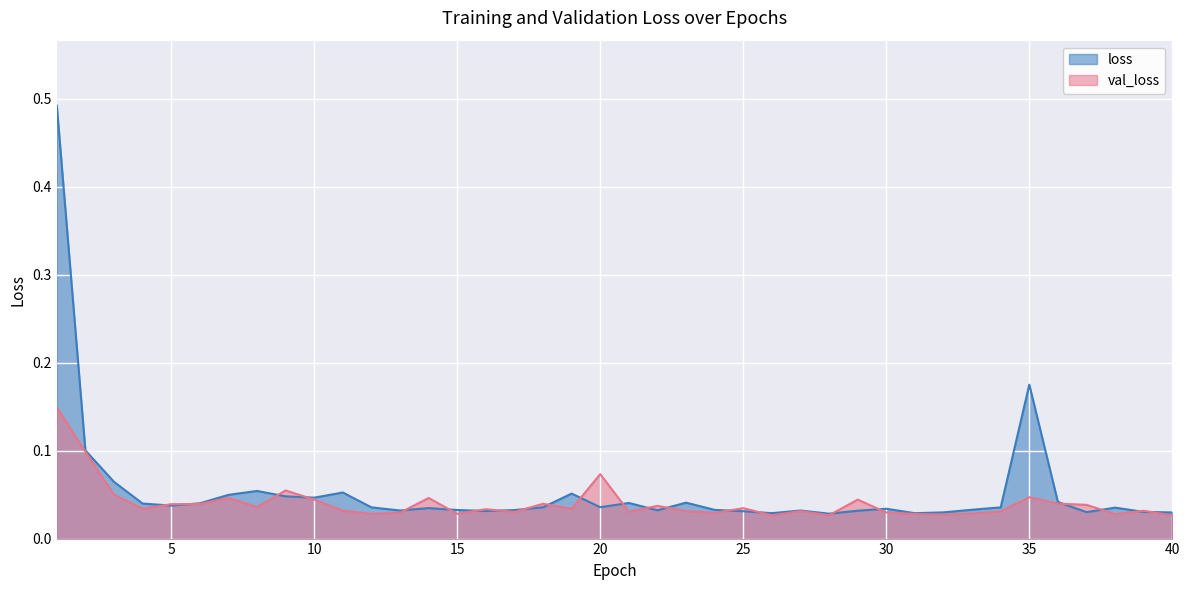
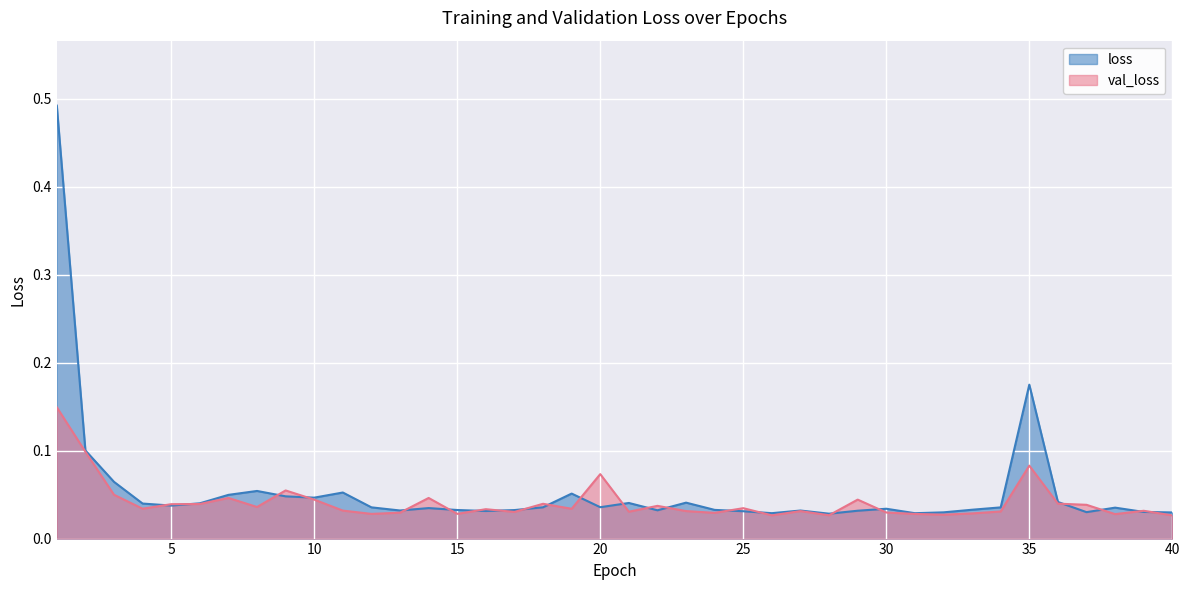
  {
    "loss": {
      "15": 0.03,
      "20": 0.04,
      "25": 0.03,
      "30": 0.03,
      "35": 0.17,
      "40": 0.03
    },
    "val_loss": {
      "15": 0.03,
      "20": 0.07,
      "25": 0.03,
      "30": 0.03,
-     "35": 0.05,
+     "35": 0.08,
      "40": 0.03
    }
  }
